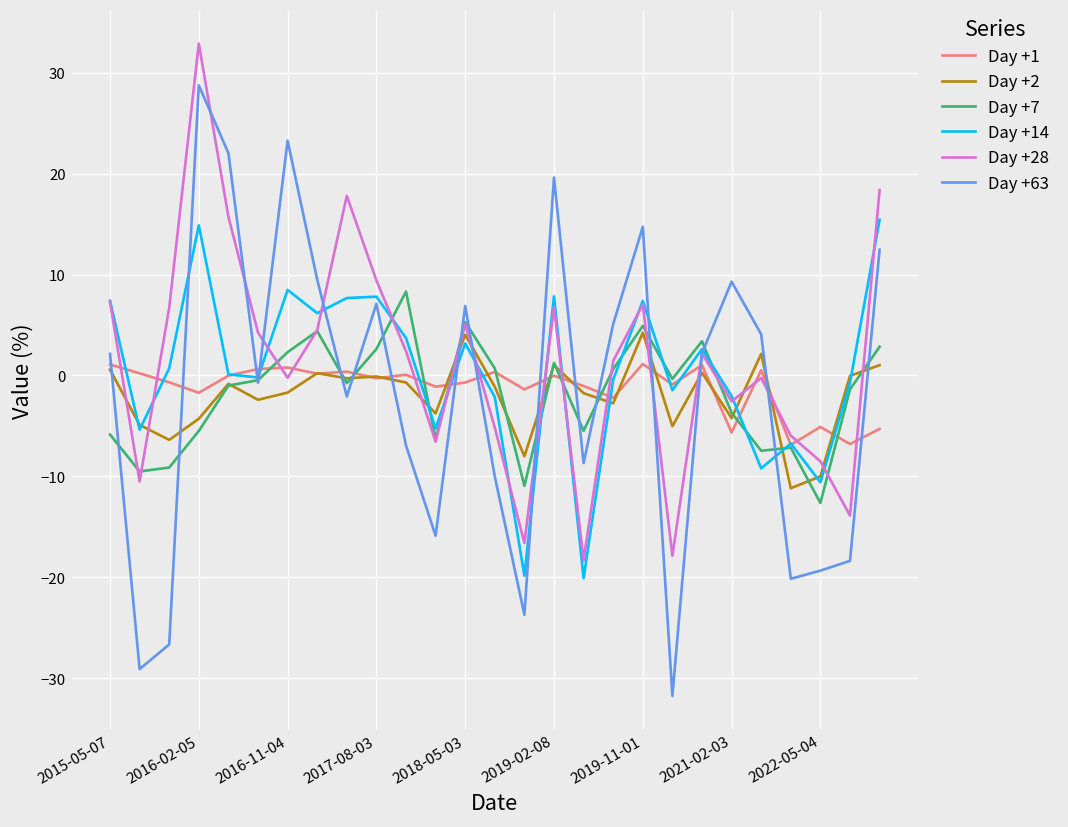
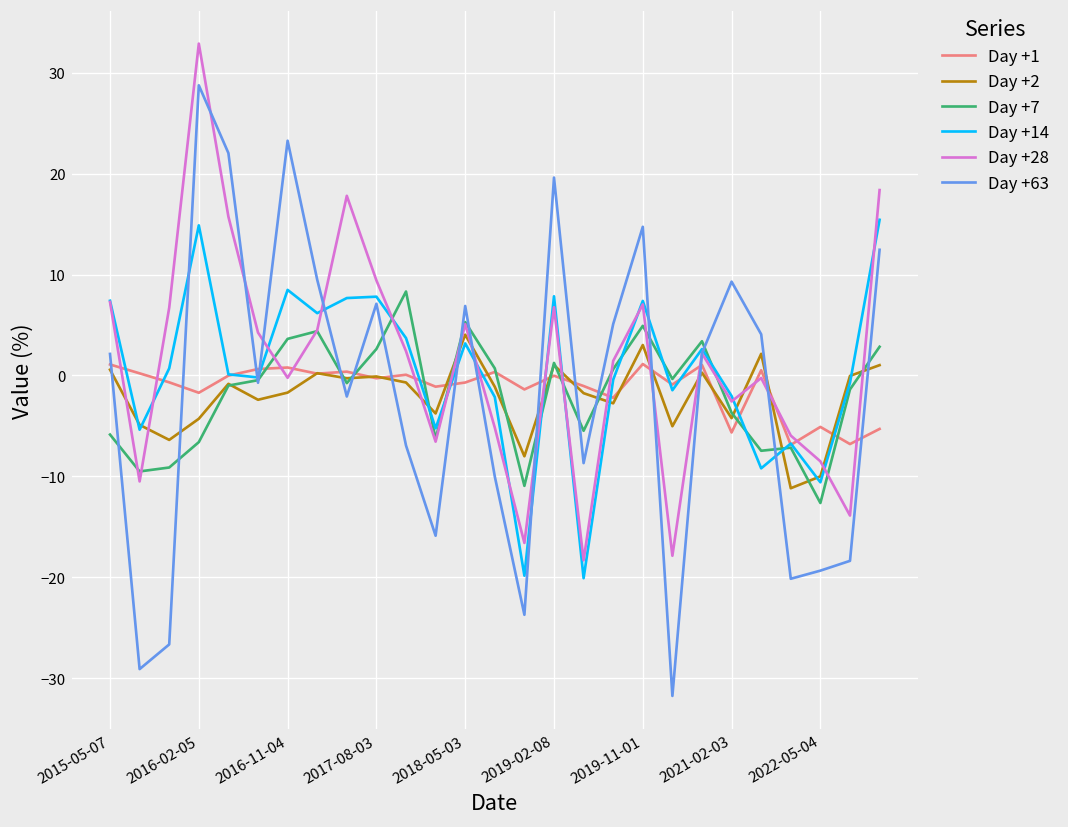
  {
    "Day +1": {
      "2015-05-07": 1,
      "2016-02-05": -2,
      "2016-11-04": 1,
      "2018-05-03": -1,
      "2019-02-08": 0,
      "2019-11-01": 1,
      "2021-02-03": -6,
      "2022-05-04": -5
    },
    "Day +2": {
      "2015-05-07": 1,
      "2016-02-05": -4,
      "2016-11-04": -2,
      "2018-05-03": 4,
-     "2019-11-01": 4,
+     "2019-11-01": 3,
      "2021-02-03": -4,
      "2022-05-04": -10
    },
    "Day +7": {
      "2015-05-07": -6,
-     "2016-02-05": -6,
-     "2016-11-04": 2,
+     "2016-02-05": -7,
+     "2016-11-04": 4,
      "2017-08-03": 3,
      "2019-11-01": 5,
      "2021-02-03": -4,
      "2022-05-04": -13
    },
    "Day +14": {
      "2016-02-05": 15,
      "2016-11-04": 8,
      "2017-08-03": 8,
      "2018-05-03": 3,
      "2019-02-08": 8,
      "2019-11-01": 7,
      "2021-02-03": -2,
      "2022-05-04": -11
    },
    "Day +28": {
      "2016-02-05": 33,
      "2016-11-04": 0,
      "2017-08-03": 9,
      "2019-02-08": 7,
      "2019-11-01": 7,
      "2021-02-03": -3,
      "2022-05-04": -9
    },
    "Day +63": {
      "2015-05-07": 2,
      "2016-02-05": 29,
      "2016-11-04": 23,
      "2017-08-03": 7,
      "2018-05-03": 7,
      "2019-02-08": 20,
      "2019-11-01": 15,
      "2021-02-03": 9,
      "2022-05-04": -19
    }
  }
